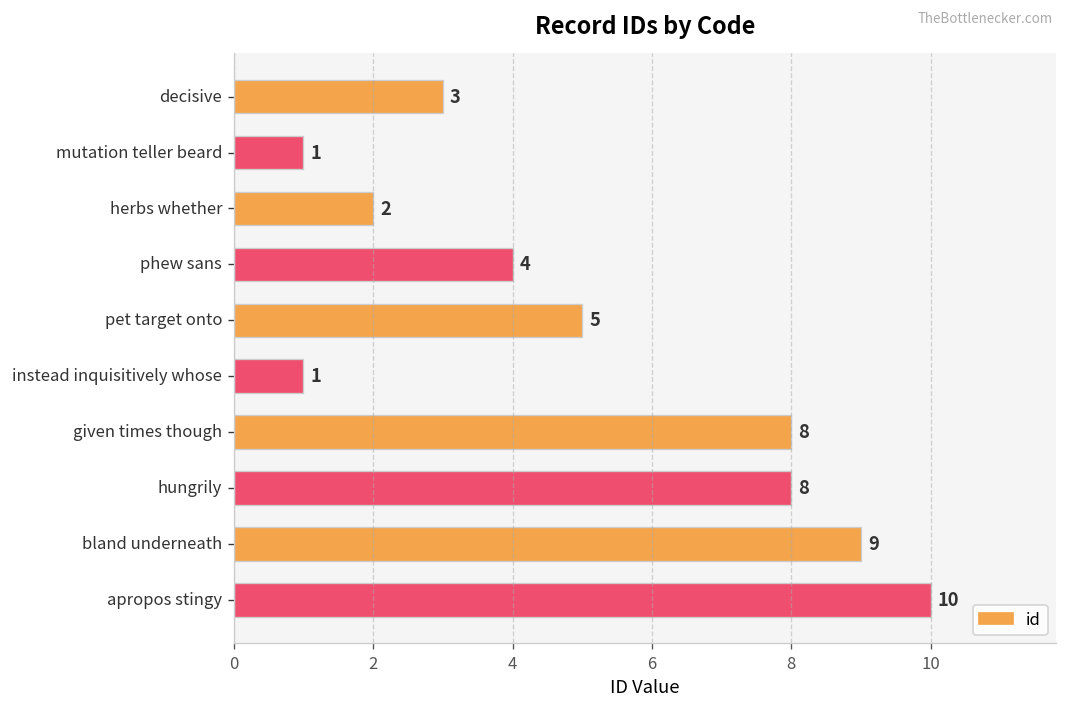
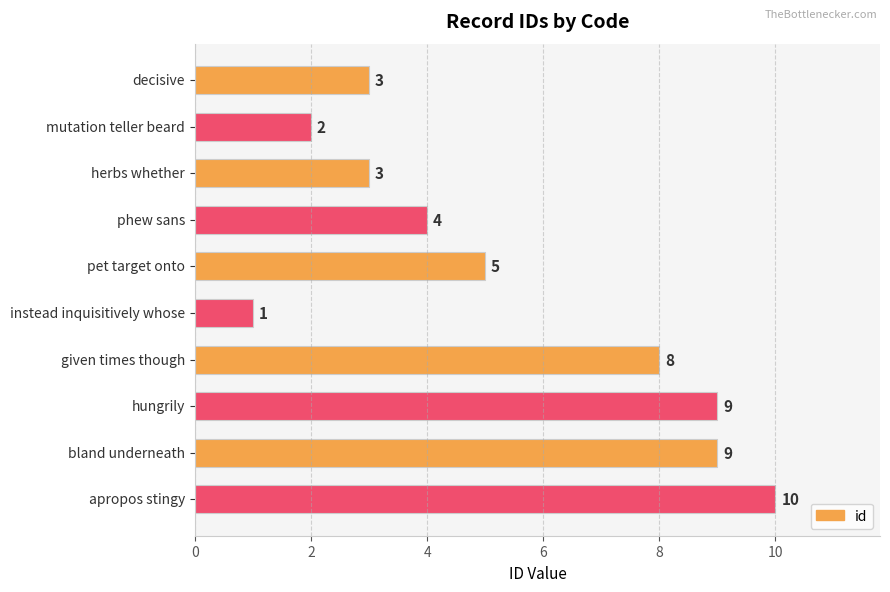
  {
    "decisive": 3,
-   "mutation teller beard": 1,
-   "herbs whether": 2,
+   "mutation teller beard": 2,
+   "herbs whether": 3,
    "phew sans": 4,
    "pet target onto": 5,
    "instead inquisitively whose": 1,
    "given times though": 8,
-   "hungrily": 8,
+   "hungrily": 9,
    "bland underneath": 9,
    "apropos stingy": 10
  }
